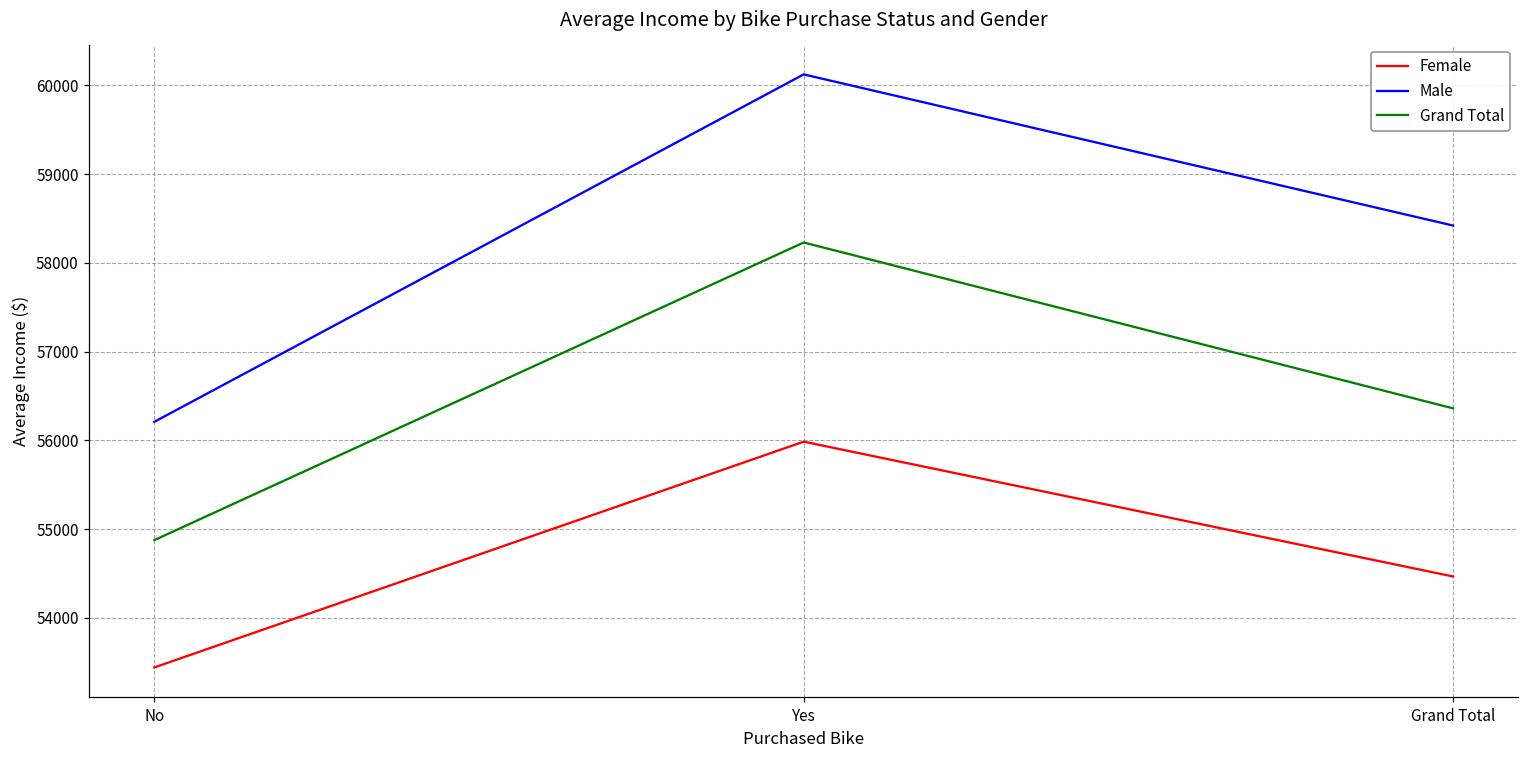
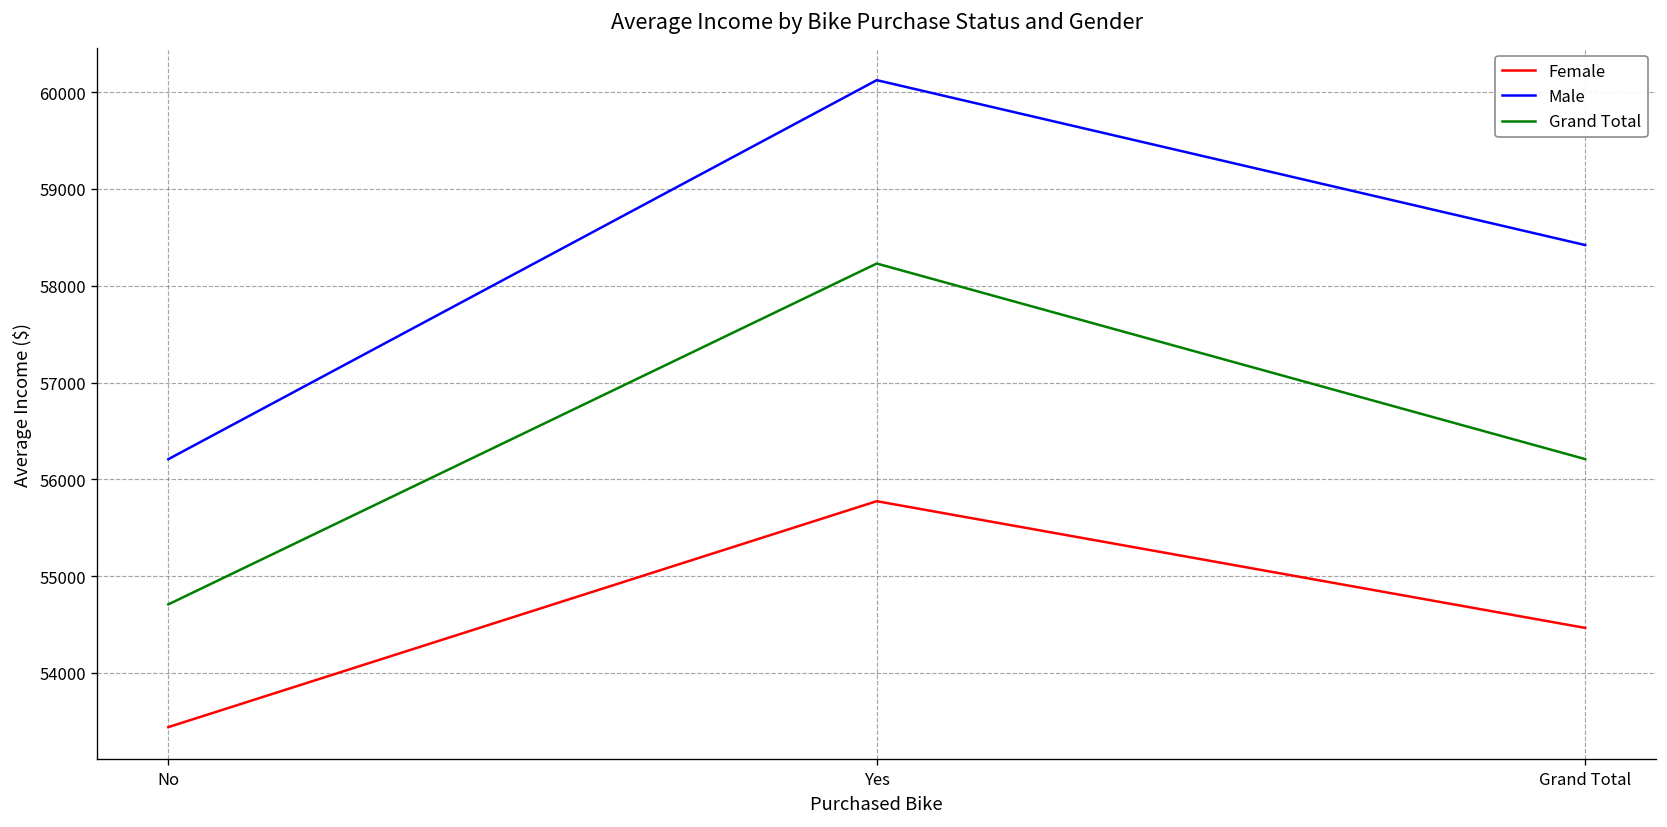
  {
    "Female": {
      "No": 53400,
-     "Yes": 56000,
+     "Yes": 55800,
      "Grand Total": 54500
    },
    "Male": {
      "No": 56200,
      "Yes": 60100,
      "Grand Total": 58400
    },
    "Grand Total": {
-     "No": 54900,
+     "No": 54700,
      "Yes": 58200,
-     "Grand Total": 56400
+     "Grand Total": 56200
    }
  }
